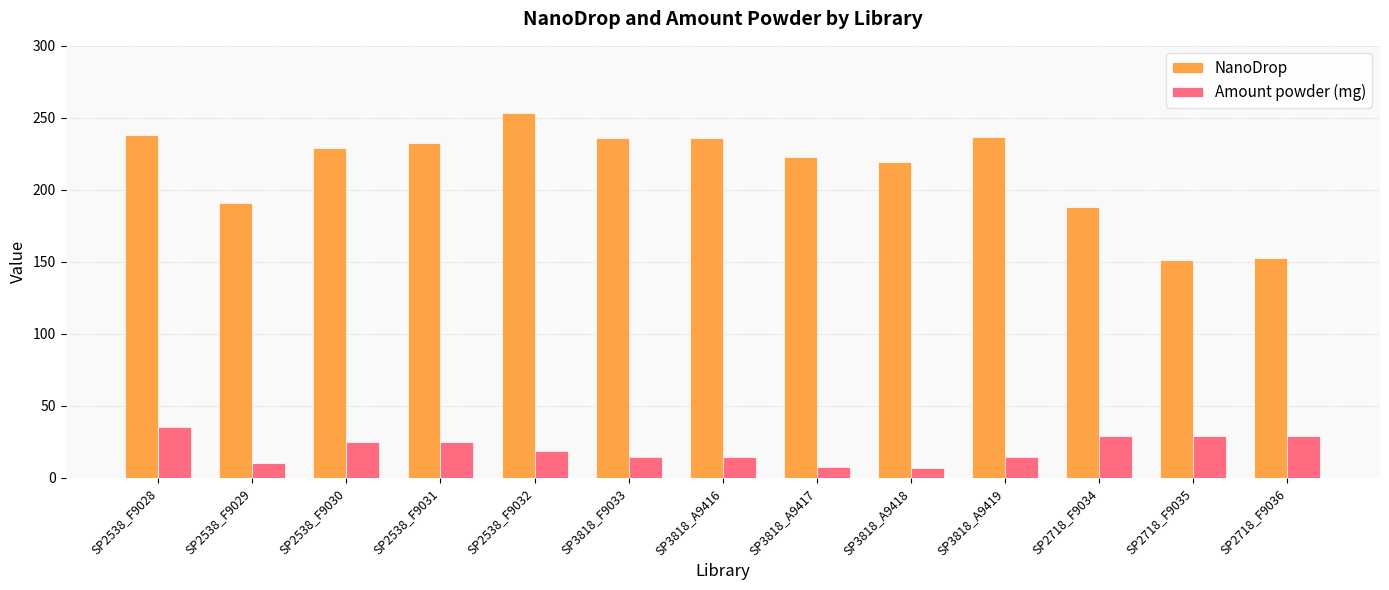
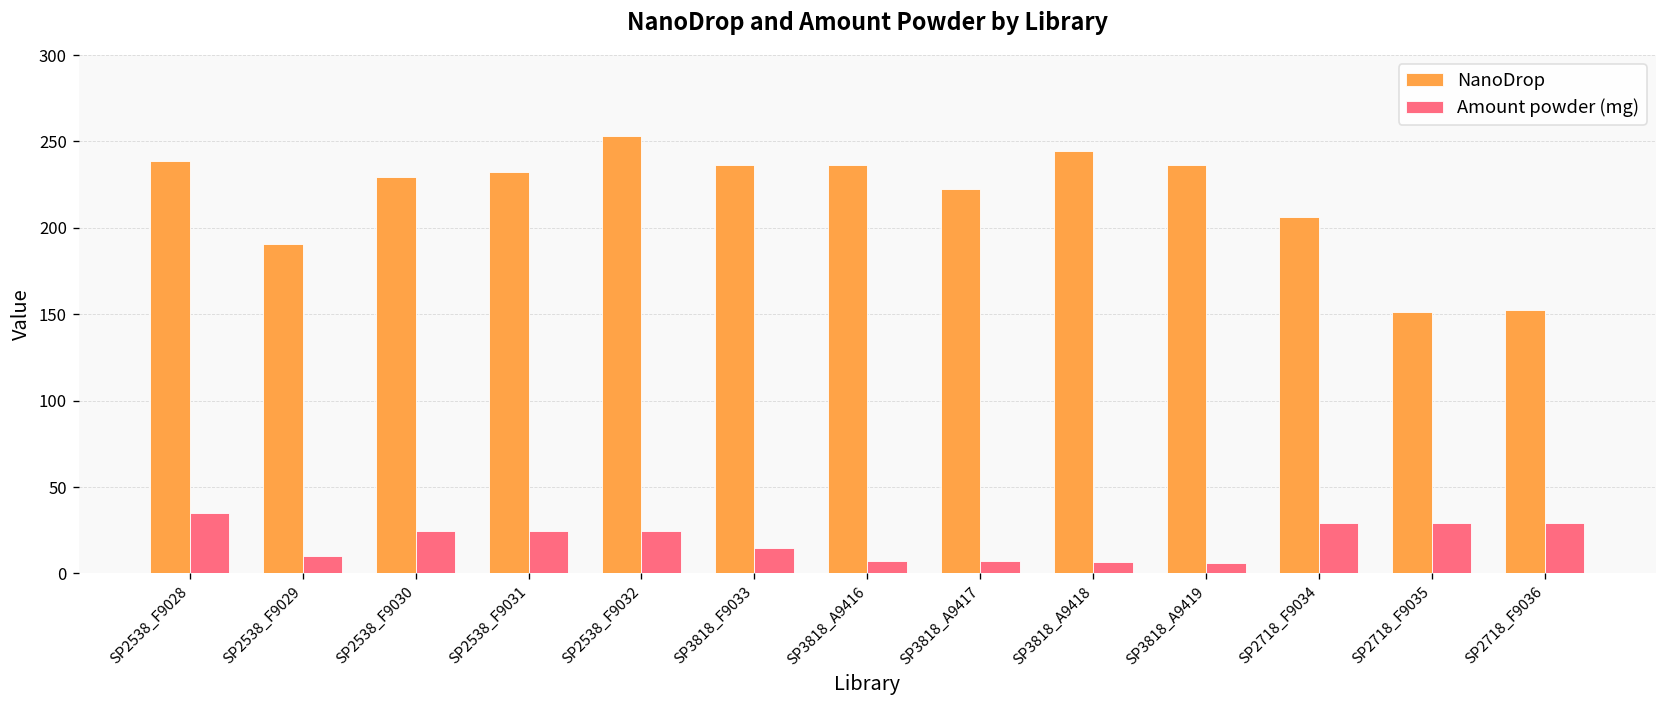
  {
    "NanoDrop": {
      "SP2538_F9028": 238,
      "SP2538_F9029": 191,
      "SP2538_F9030": 229,
      "SP2538_F9031": 233,
      "SP2538_F9032": 253,
      "SP3818_F9033": 236,
      "SP3818_A9416": 236,
      "SP3818_A9417": 223,
-     "SP3818_A9418": 220,
+     "SP3818_A9418": 244,
      "SP3818_A9419": 237,
-     "SP2718_F9034": 188,
+     "SP2718_F9034": 206,
      "SP2718_F9035": 151,
      "SP2718_F9036": 153
    },
    "Amount powder (mg)": {
      "SP2538_F9028": 35,
      "SP2538_F9029": 10,
      "SP2538_F9030": 25,
      "SP2538_F9031": 25,
-     "SP2538_F9032": 19,
+     "SP2538_F9032": 25,
      "SP3818_F9033": 15,
-     "SP3818_A9416": 15,
+     "SP3818_A9416": 7,
      "SP3818_A9417": 7,
      "SP3818_A9418": 7,
-     "SP3818_A9419": 15,
+     "SP3818_A9419": 6,
      "SP2718_F9034": 29,
      "SP2718_F9035": 29,
      "SP2718_F9036": 29
    }
  }
